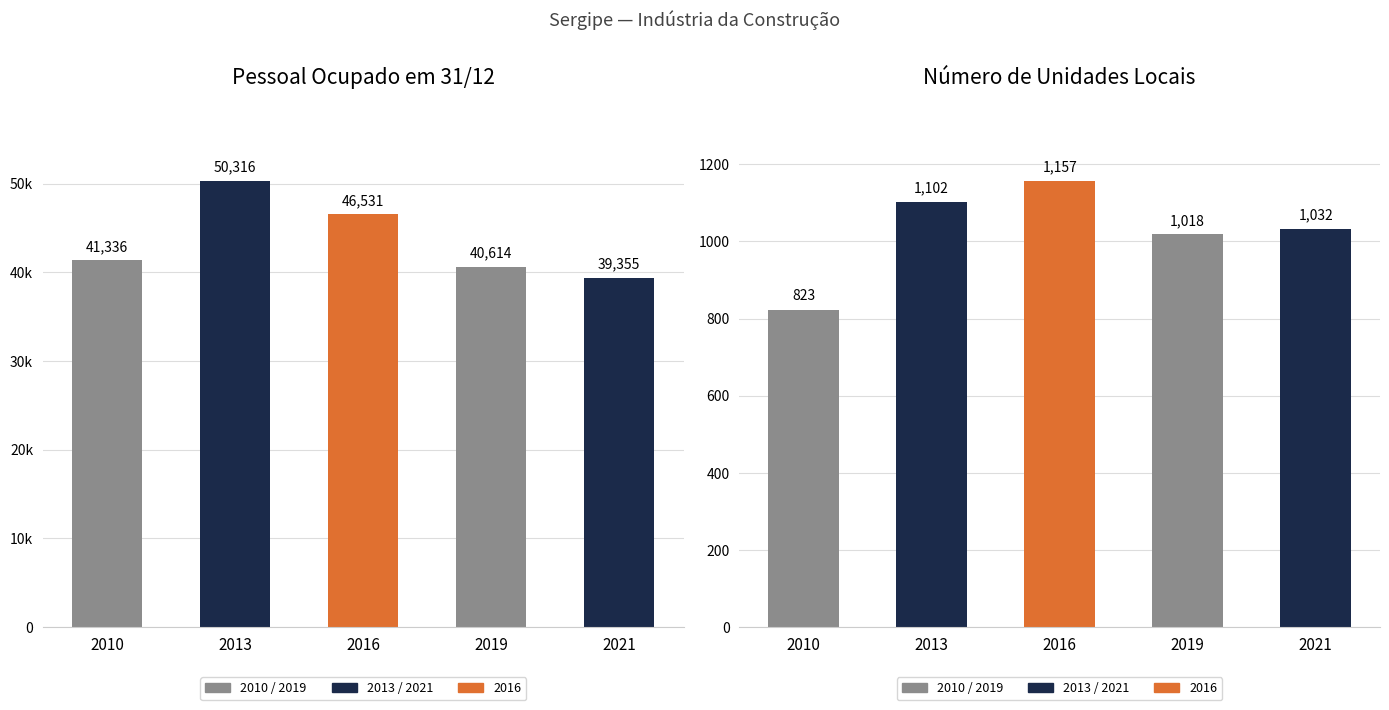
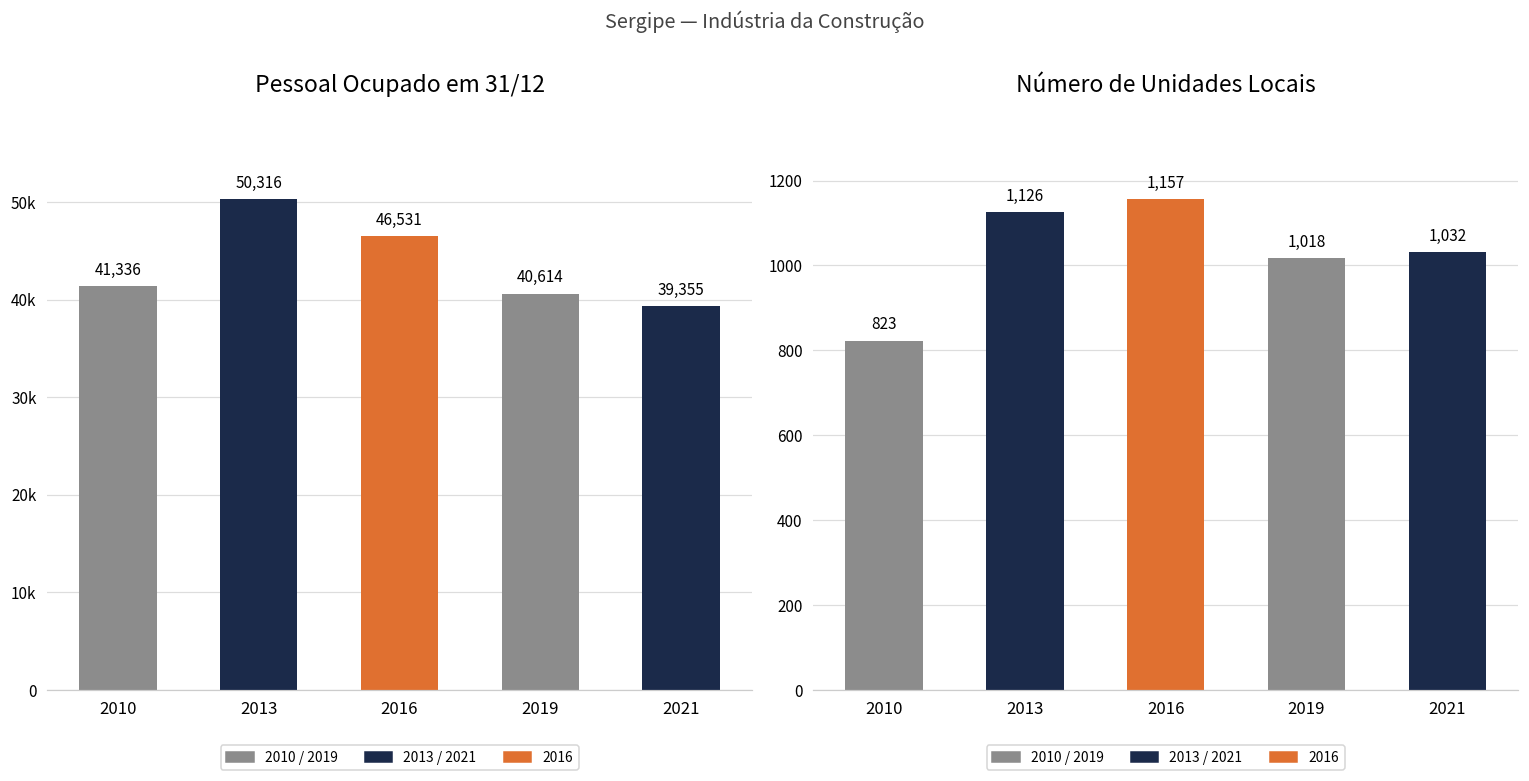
  {
    "Pessoal Ocupado em 31/12": {
      "2010": "41,336",
      "2013": "50,316",
      "2016": "46,531",
      "2019": "40,614",
      "2021": "39,355"
    },
    "Número de Unidades Locais": {
      "2010": "823",
-     "2013": "1,102",
+     "2013": "1,126",
      "2016": "1,157",
      "2019": "1,018",
      "2021": "1,032"
    }
  }
